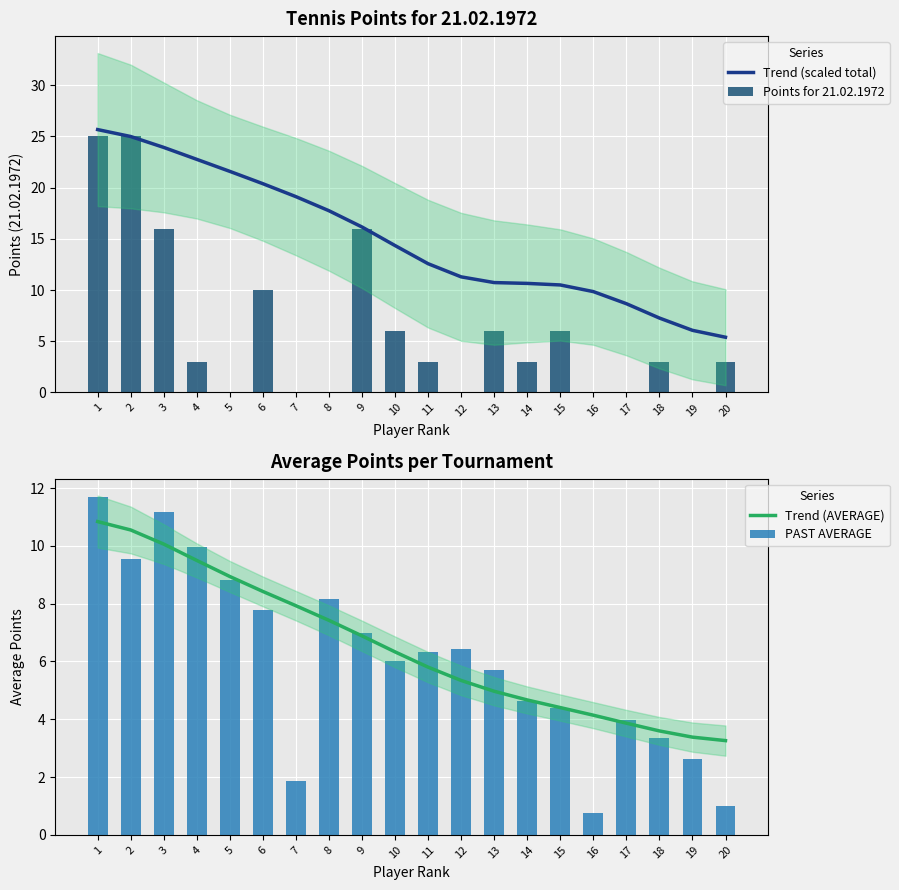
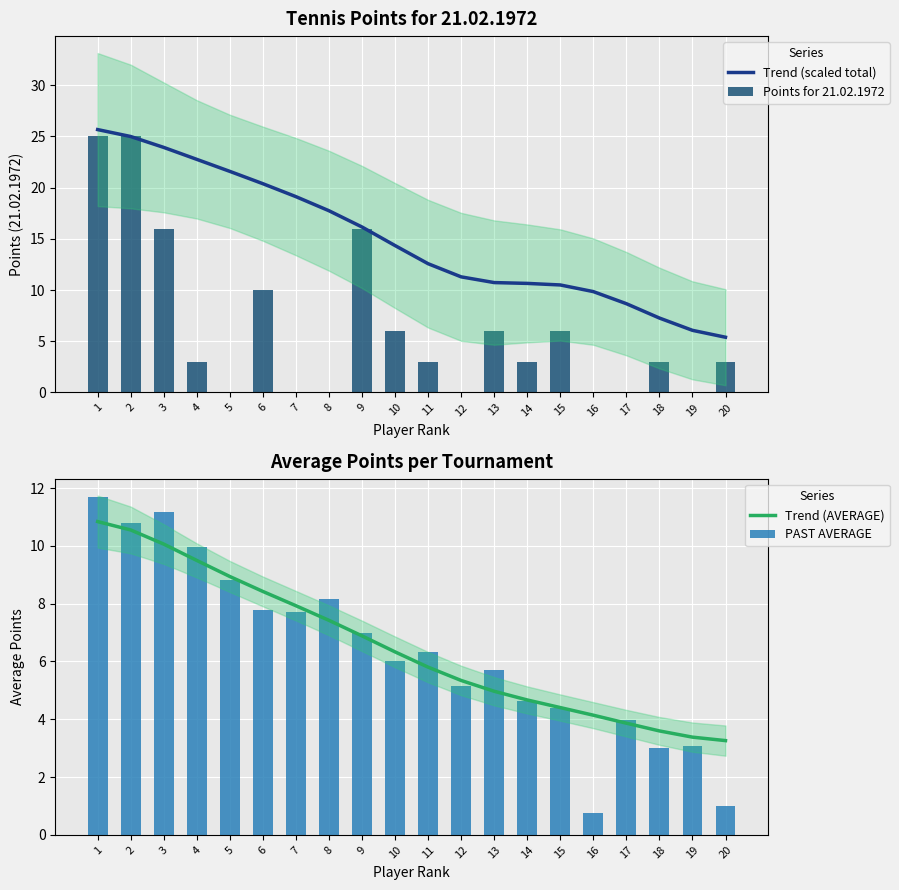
  {
    "Average Points per Tournament": {
      "PAST AVERAGE": {
        "1": 11.7,
-       "2": 9.6,
+       "2": 10.8,
        "3": 11.2,
        "4": 10.0,
        "5": 8.8,
        "6": 7.8,
-       "7": 1.9,
+       "7": 7.7,
        "8": 8.2,
        "9": 7.0,
        "10": 6.0,
        "11": 6.3,
-       "12": 6.4,
+       "12": 5.2,
        "13": 5.7,
        "14": 4.6,
        "15": 4.4,
        "16": 0.8,
        "17": 4.0,
-       "18": 3.4,
-       "19": 2.6,
+       "18": 3.0,
+       "19": 3.1,
        "20": 1.0
      }
    }
  }
